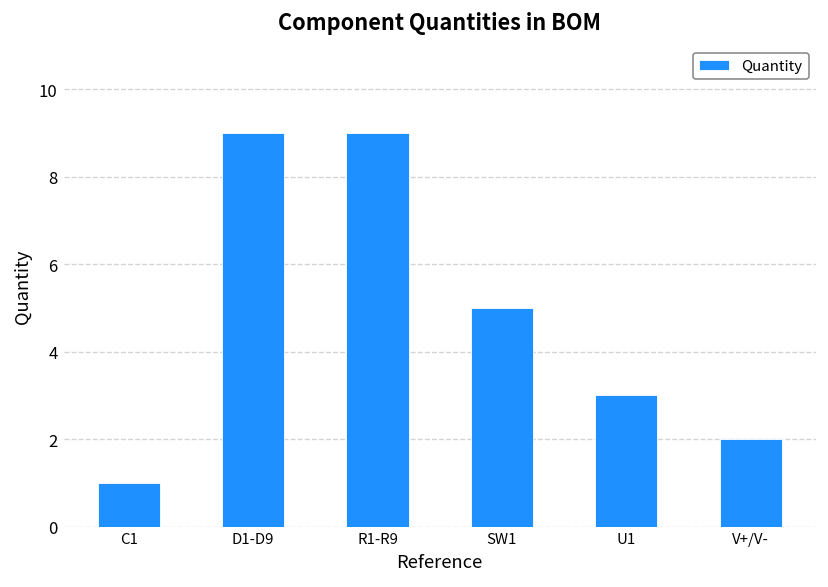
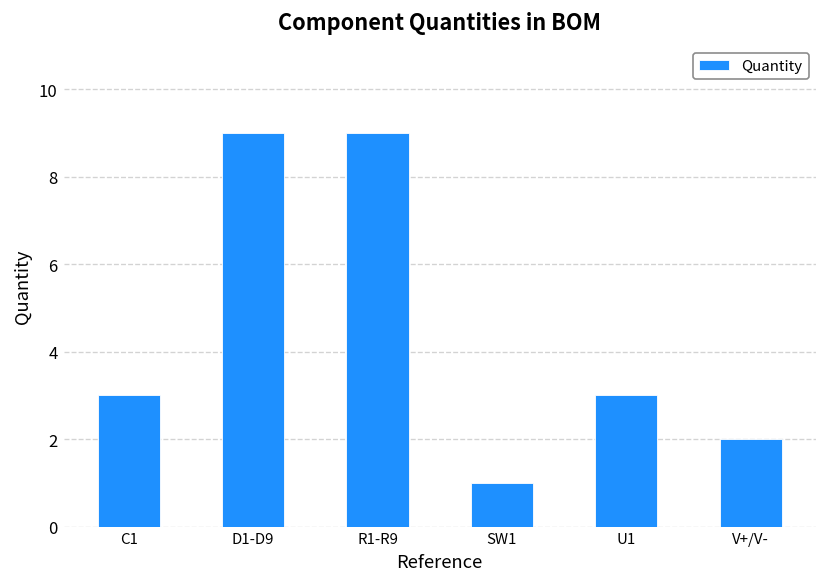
  {
-   "C1": 1,
+   "C1": 3,
    "D1-D9": 9,
    "R1-R9": 9,
-   "SW1": 5,
+   "SW1": 1,
    "U1": 3,
    "V+/V-": 2
  }
